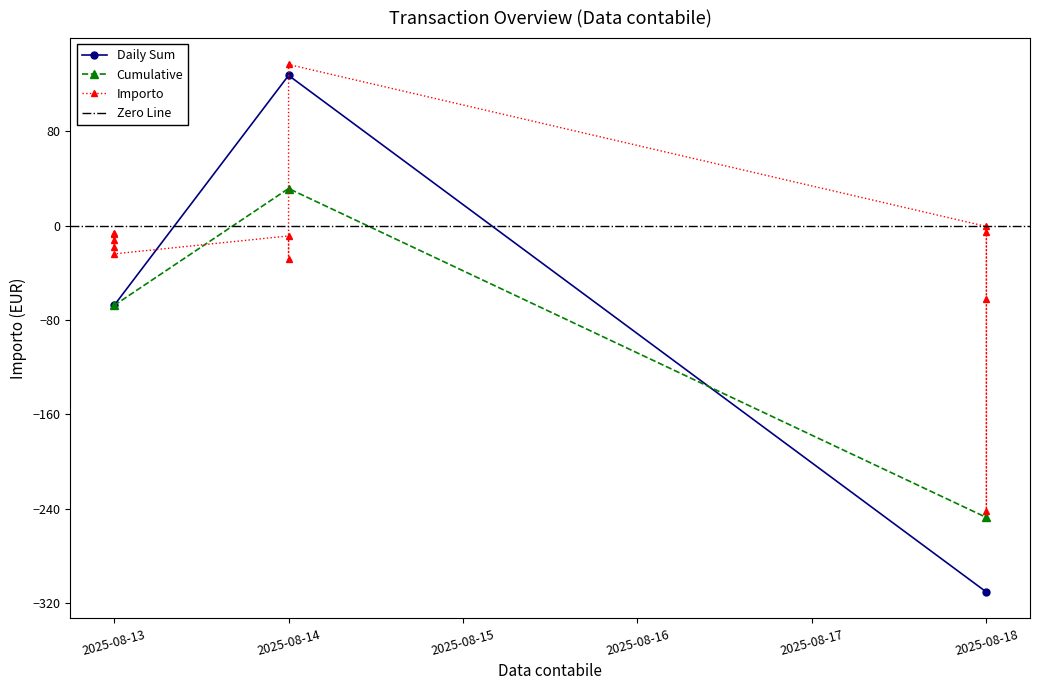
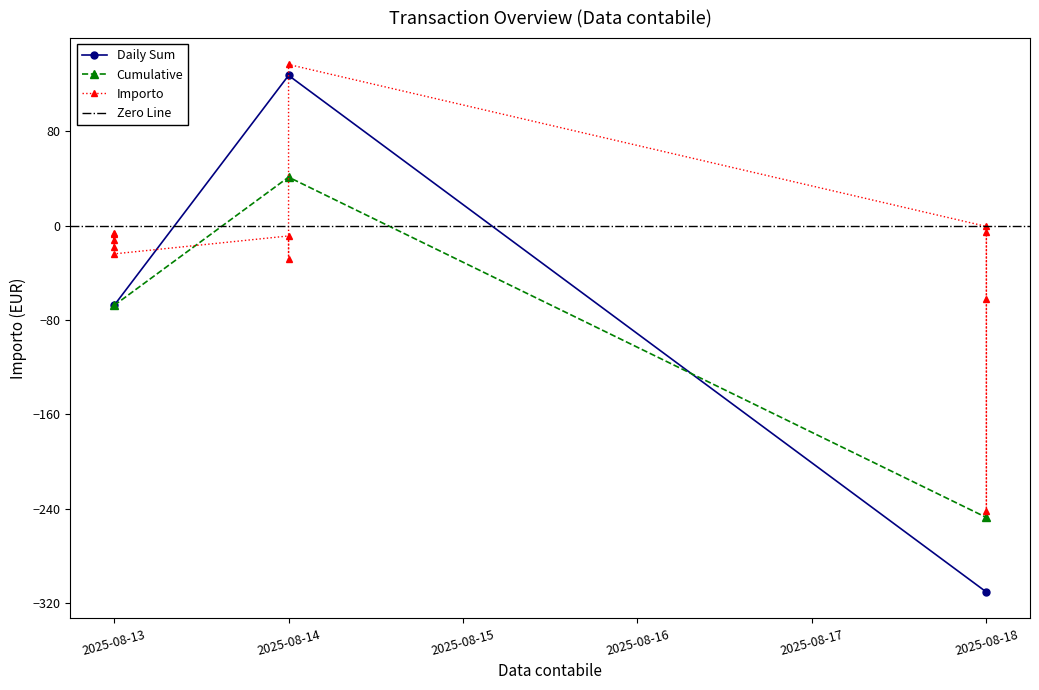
  {
    "Daily Sum": {
      "2025-08-14": 127,
      "2025-08-18": -311
    },
    "Cumulative": {
-     "2025-08-14": 31,
+     "2025-08-14": 41,
      "2025-08-18": -247
    }
  }
